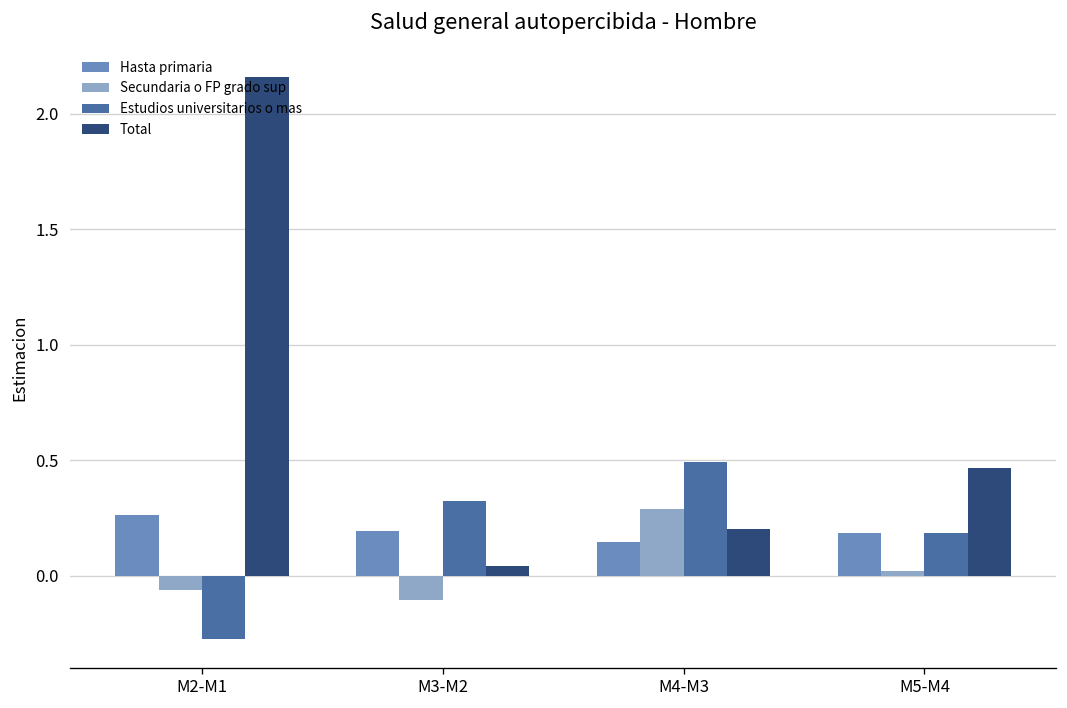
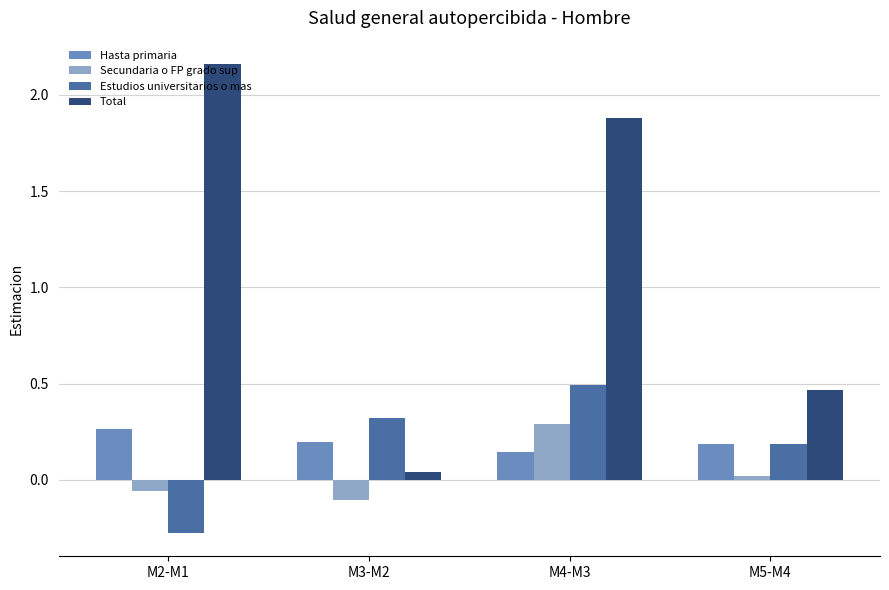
  {
    "Total": {
      "M2-M1": 2.16,
      "M3-M2": 0.04,
-     "M4-M3": 0.20,
+     "M4-M3": 1.88,
      "M5-M4": 0.46
    }
  }
